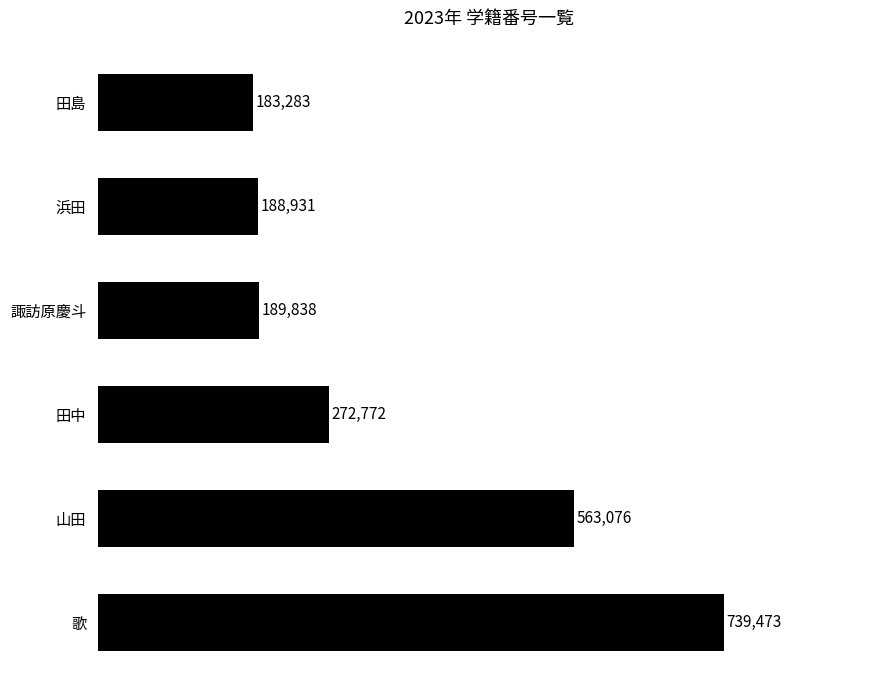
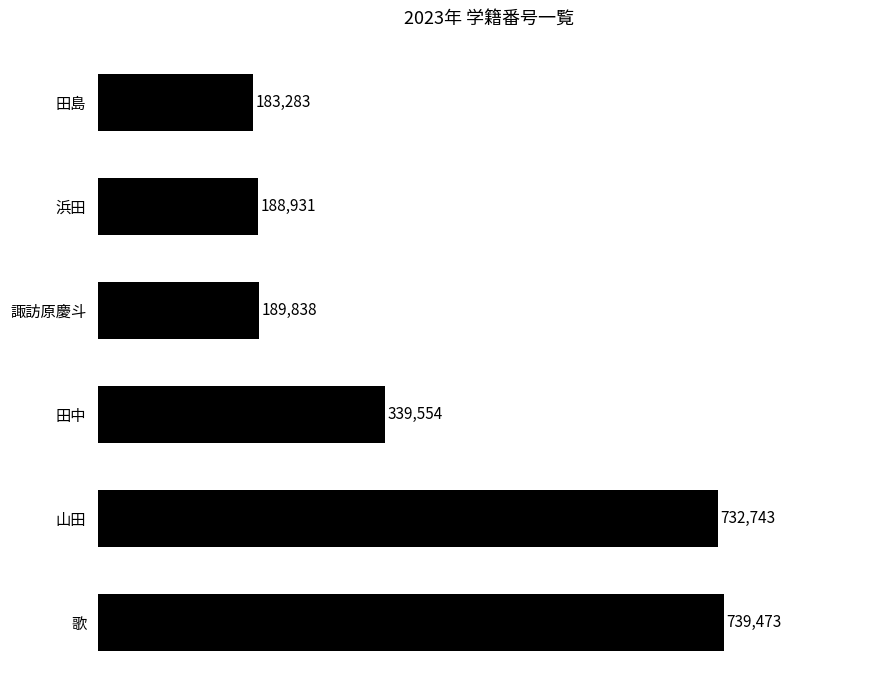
  {
    "田島": "183,283",
    "浜田": "188,931",
    "諏訪原慶斗": "189,838",
-   "田中": "272,772",
-   "山田": "563,076",
+   "田中": "339,554",
+   "山田": "732,743",
    "歌": "739,473"
  }
